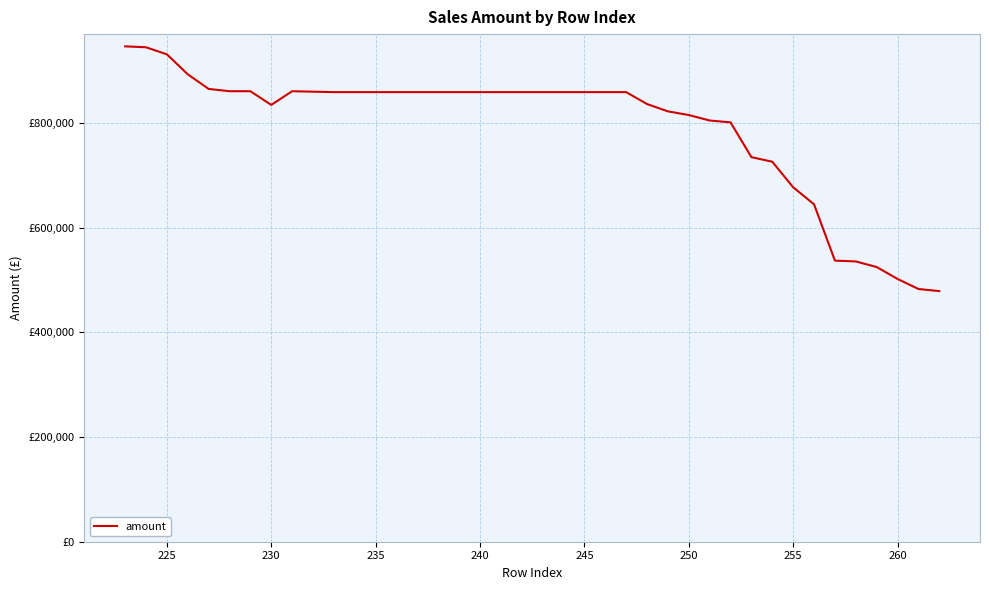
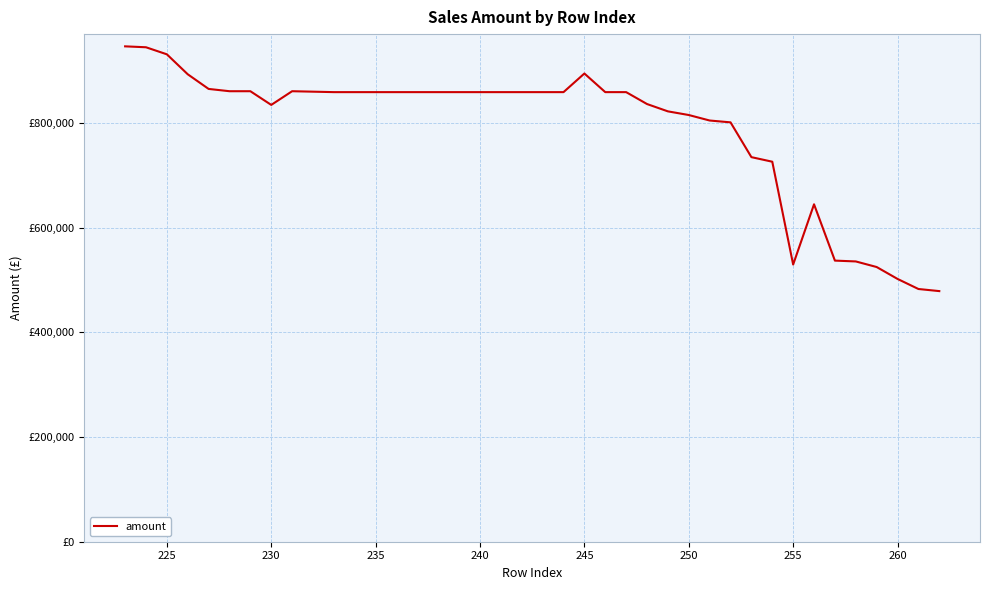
  {
    "225": "£930,000",
    "230": "£830,000",
    "235": "£860,000",
    "240": "£860,000",
-   "245": "£860,000",
+   "245": "£890,000",
    "250": "£820,000",
-   "255": "£680,000",
+   "255": "£530,000",
    "260": "£500,000"
  }
